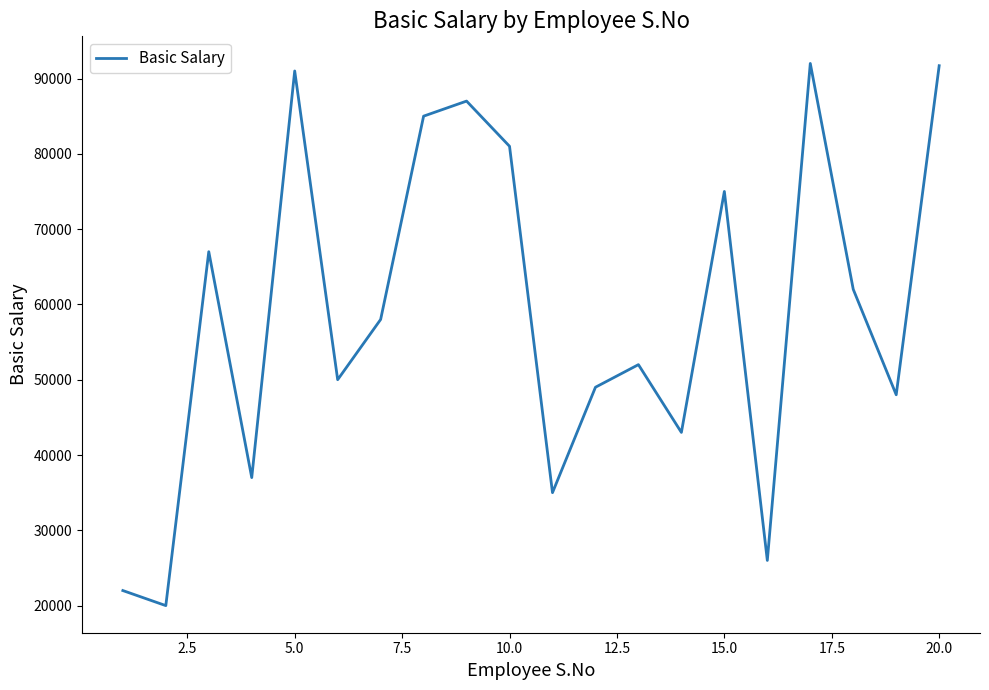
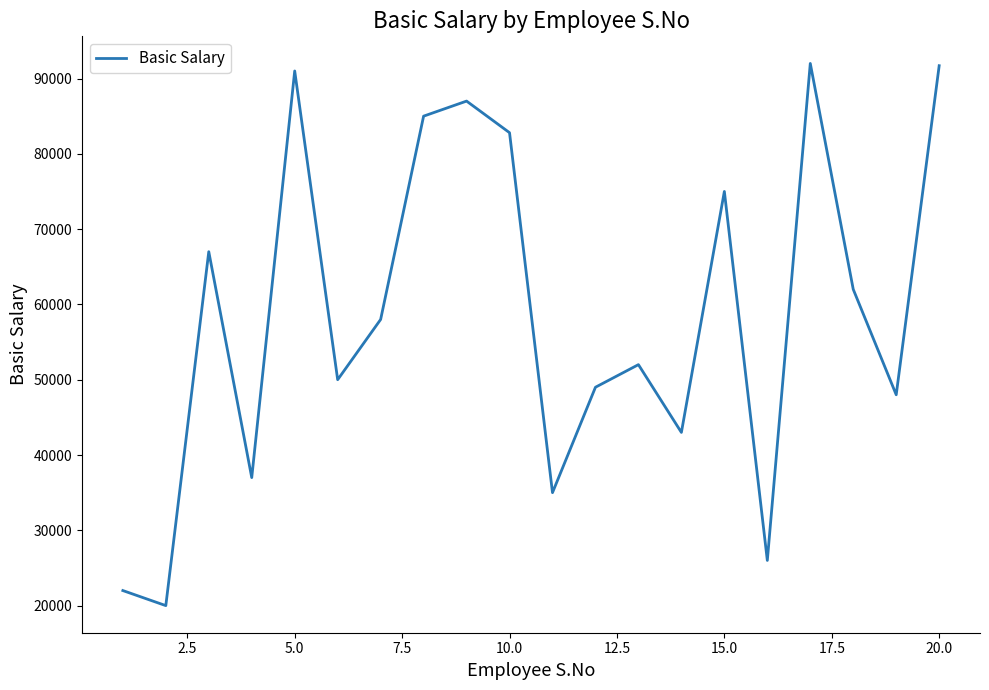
  {
    "5.0": 91000,
-   "10.0": 81000,
+   "10.0": 83000,
    "15.0": 75000,
    "20.0": 92000
  }
